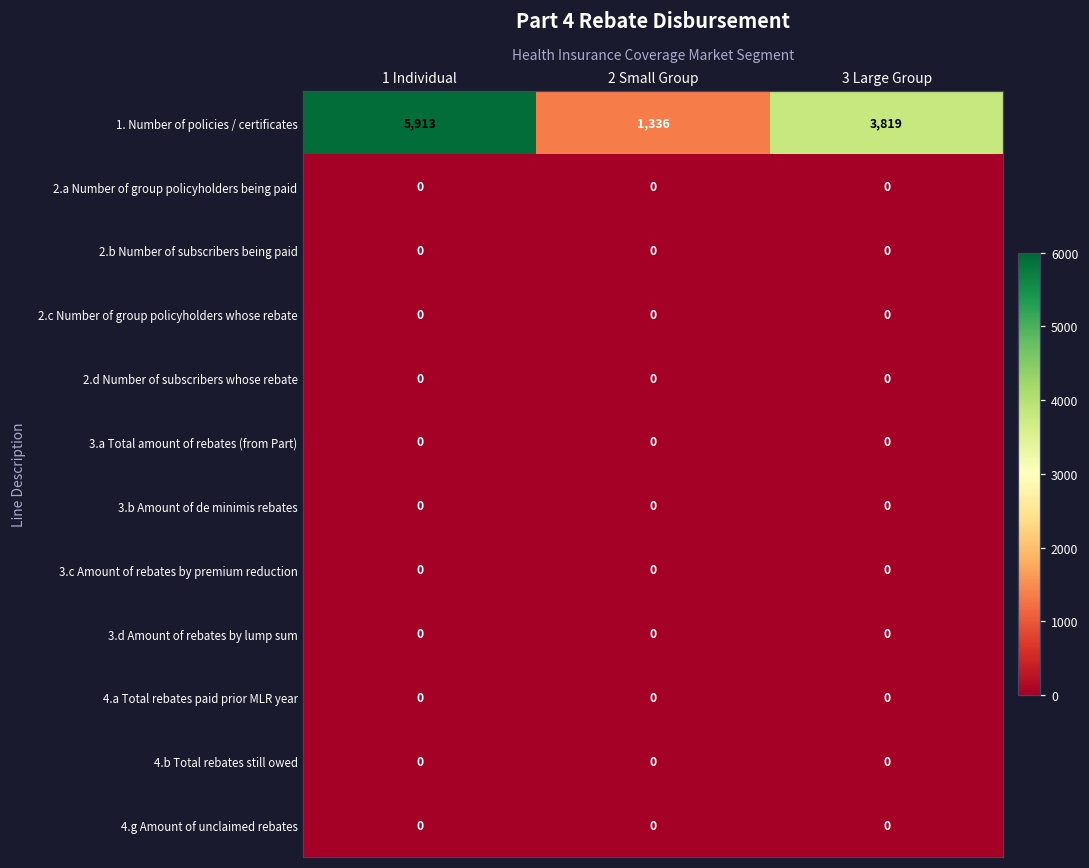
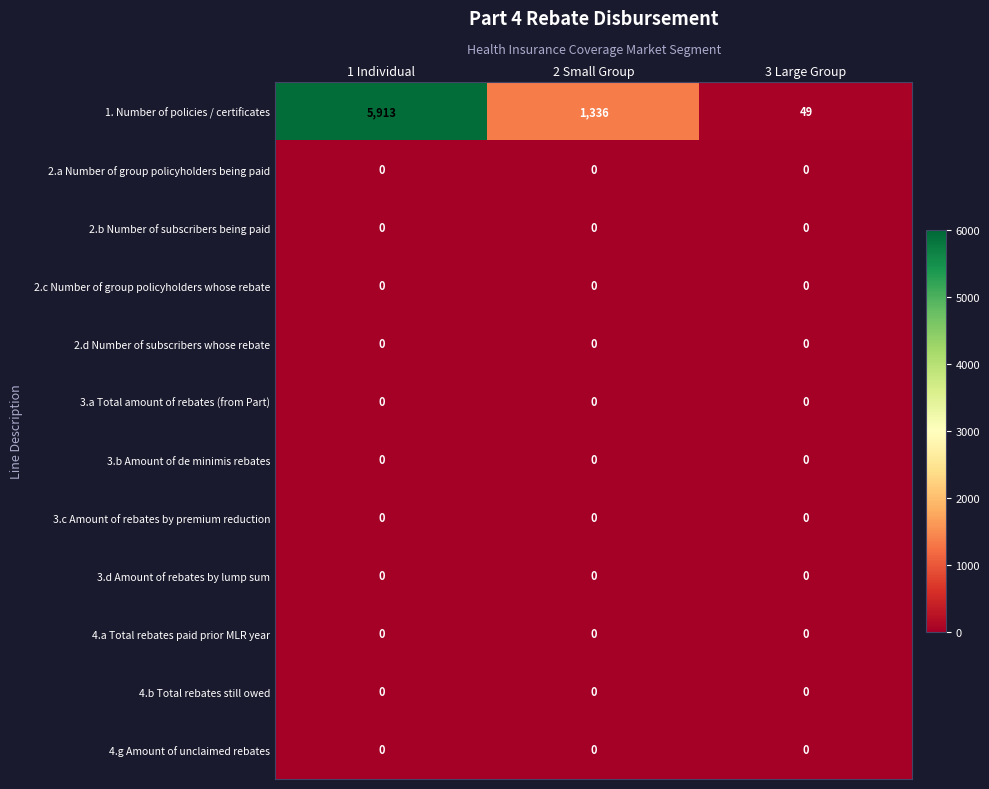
  {
    "1. Number of policies / certificates": {
      "1 Individual": "5,913",
      "2 Small Group": "1,336",
-     "3 Large Group": "3,819"
+     "3 Large Group": "49"
    },
    "2.a Number of group policyholders being paid": {
      "1 Individual": "0",
      "2 Small Group": "0",
      "3 Large Group": "0"
    },
    "2.b Number of subscribers being paid": {
      "1 Individual": "0",
      "2 Small Group": "0",
      "3 Large Group": "0"
    },
    "2.c Number of group policyholders whose rebate": {
      "1 Individual": "0",
      "2 Small Group": "0",
      "3 Large Group": "0"
    },
    "2.d Number of subscribers whose rebate": {
      "1 Individual": "0",
      "2 Small Group": "0",
      "3 Large Group": "0"
    },
    "3.a Total amount of rebates (from Part)": {
      "1 Individual": "0",
      "2 Small Group": "0",
      "3 Large Group": "0"
    },
    "3.b Amount of de minimis rebates": {
      "1 Individual": "0",
      "2 Small Group": "0",
      "3 Large Group": "0"
    },
    "3.c Amount of rebates by premium reduction": {
      "1 Individual": "0",
      "2 Small Group": "0",
      "3 Large Group": "0"
    },
    "3.d Amount of rebates by lump sum": {
      "1 Individual": "0",
      "2 Small Group": "0",
      "3 Large Group": "0"
    },
    "4.a Total rebates paid prior MLR year": {
      "1 Individual": "0",
      "2 Small Group": "0",
      "3 Large Group": "0"
    },
    "4.b Total rebates still owed": {
      "1 Individual": "0",
      "2 Small Group": "0",
      "3 Large Group": "0"
    },
    "4.g Amount of unclaimed rebates": {
      "1 Individual": "0",
      "2 Small Group": "0",
      "3 Large Group": "0"
    }
  }
